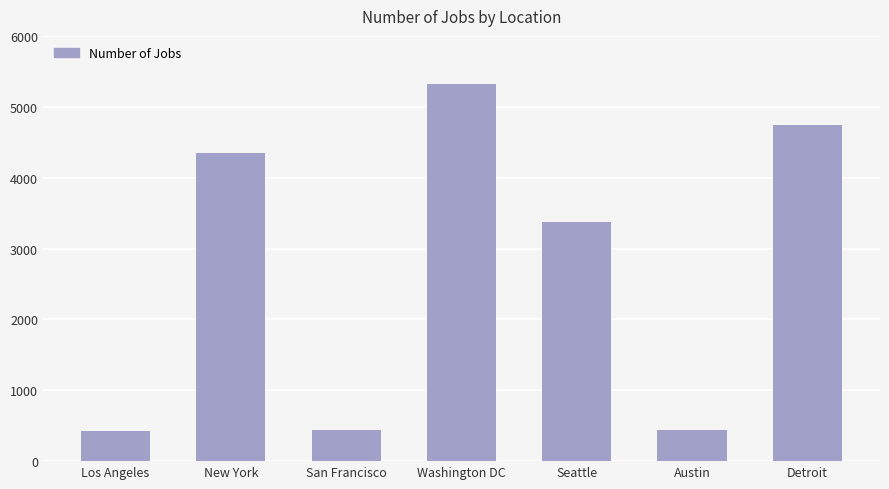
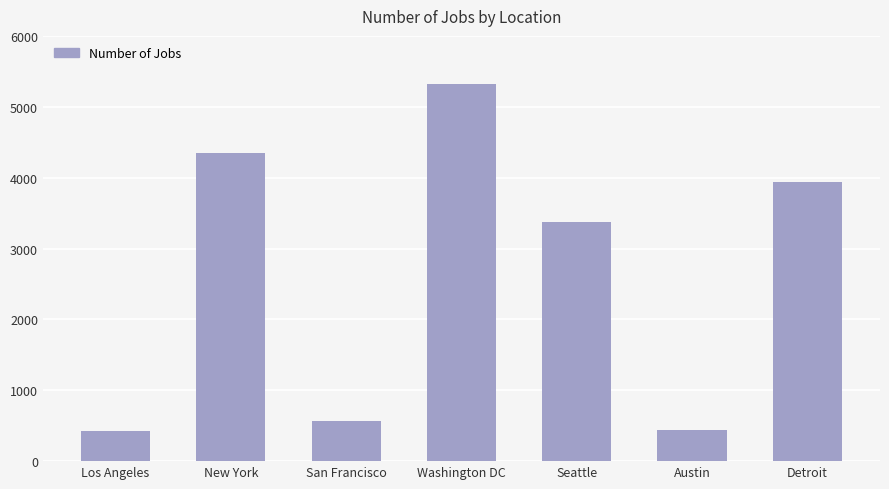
  {
    "Los Angeles": 400,
    "New York": 4300,
-   "San Francisco": 400,
+   "San Francisco": 600,
    "Washington DC": 5300,
    "Seattle": 3400,
    "Austin": 400,
-   "Detroit": 4700
+   "Detroit": 3900
  }
